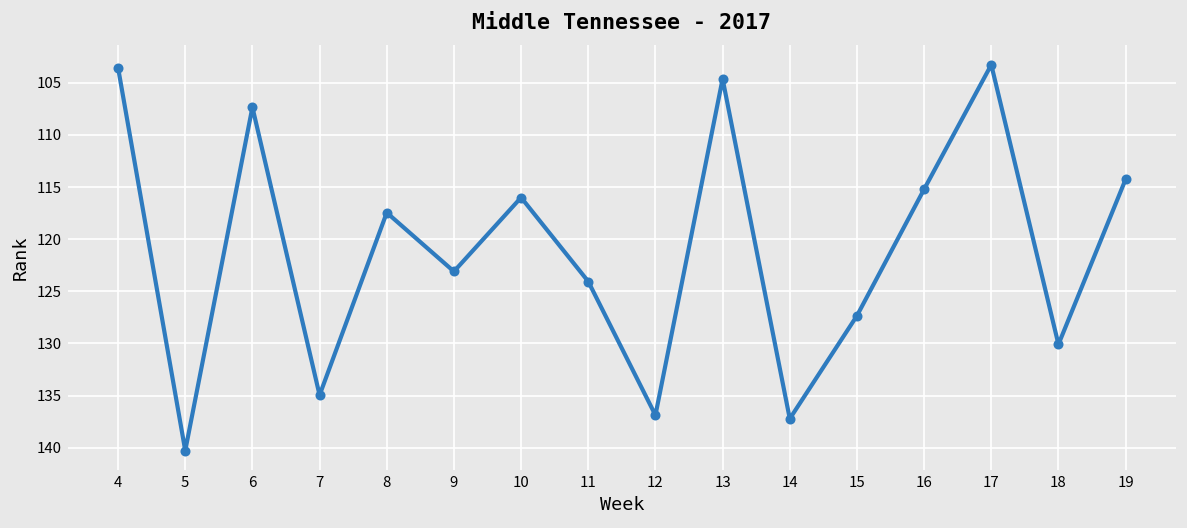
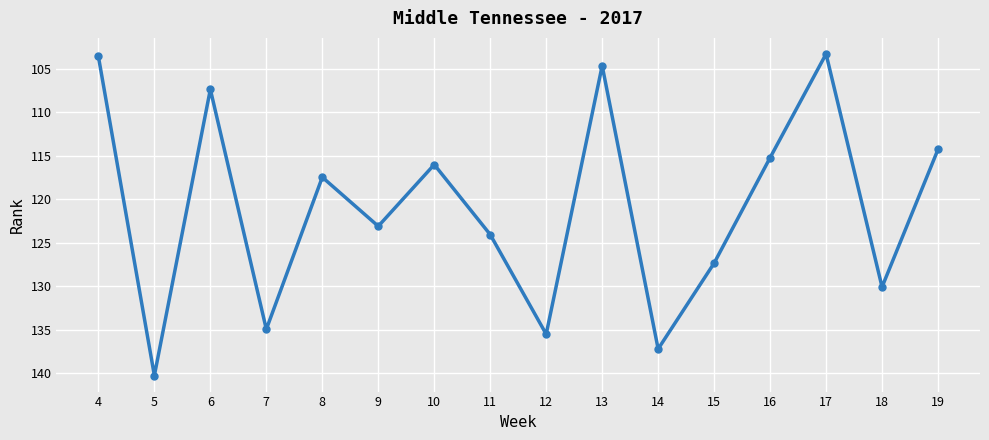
  {
    "4": 104,
    "5": 140,
    "6": 107,
    "7": 135,
    "8": 117,
    "9": 123,
    "10": 116,
    "11": 124,
-   "12": 137,
+   "12": 136,
    "13": 105,
    "14": 137,
    "15": 127,
    "16": 115,
    "17": 103,
    "18": 130,
    "19": 114
  }
